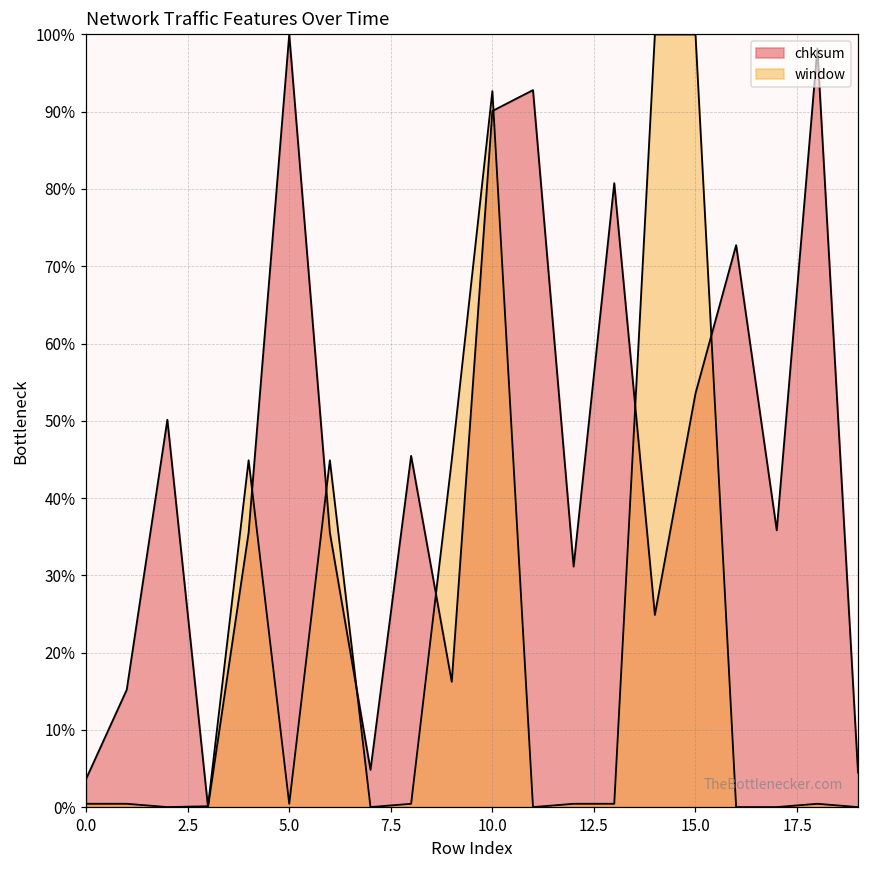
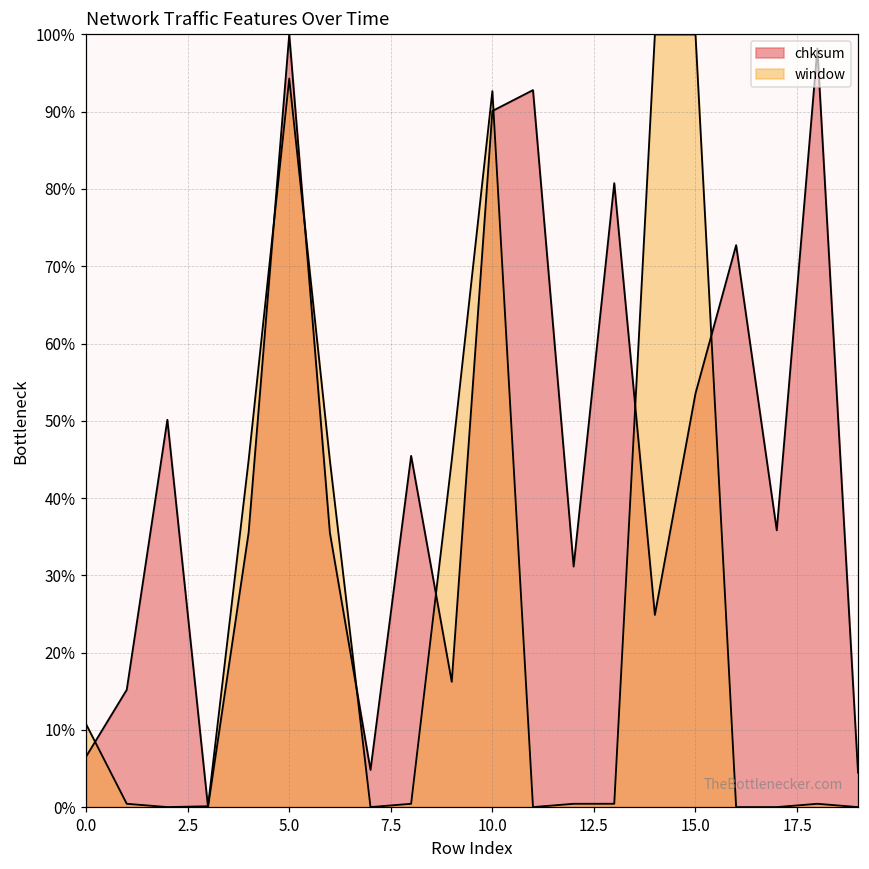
  {
    "chksum": {
-     "0.0": "4%",
+     "0.0": "7%",
      "5.0": "100%",
      "10.0": "90%",
      "15.0": "54%"
    },
    "window": {
-     "0.0": "0%",
-     "5.0": "0%",
+     "0.0": "11%",
+     "5.0": "94%",
      "10.0": "93%",
      "15.0": "100%"
    }
  }
